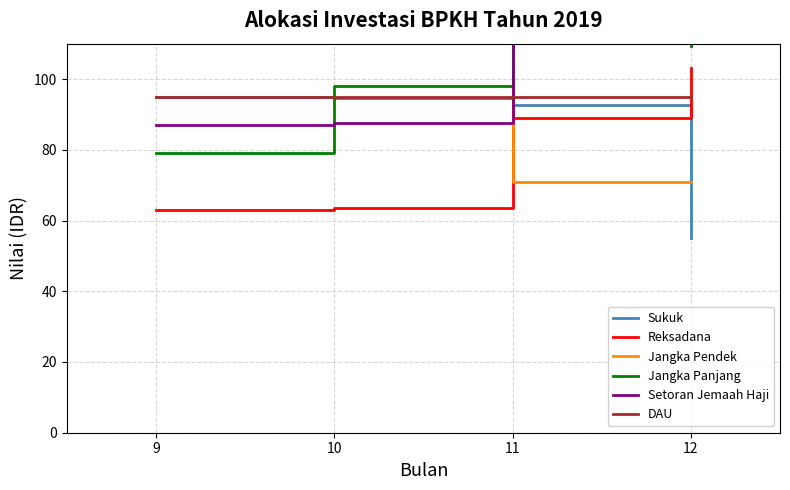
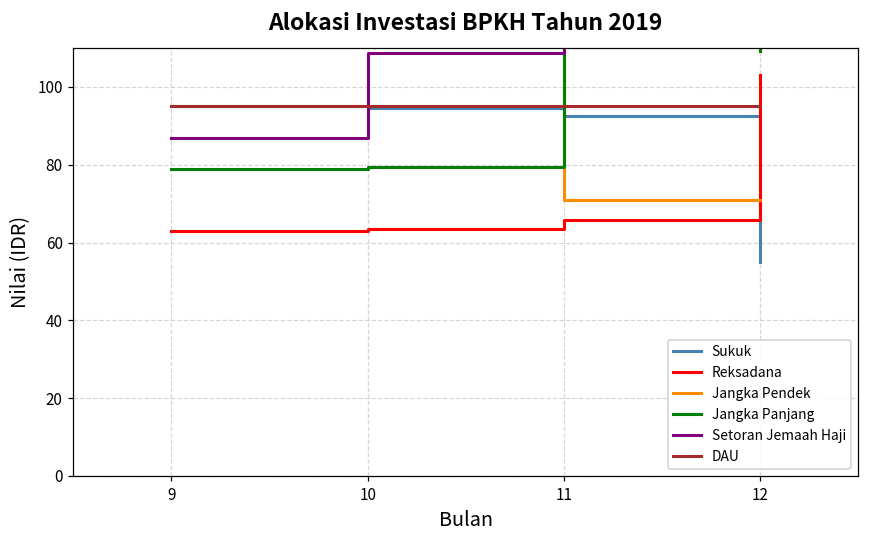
  {
    "Sukuk": {
      "11": 93,
      "12": 55
    },
    "Reksadana": {
      "9": 63,
      "10": 64,
-     "11": 89,
+     "11": 66,
      "12": 103
    },
    "Jangka Pendek": {
      "11": 71,
      "12": 71
    },
    "Jangka Panjang": {
      "9": 79,
-     "10": 98,
+     "10": 79,
      "12": 109
    },
    "Setoran Jemaah Haji": {
      "9": 87,
-     "10": 88
+     "10": 109
    },
    "DAU": {
      "11": 95,
      "12": 95
    }
  }
